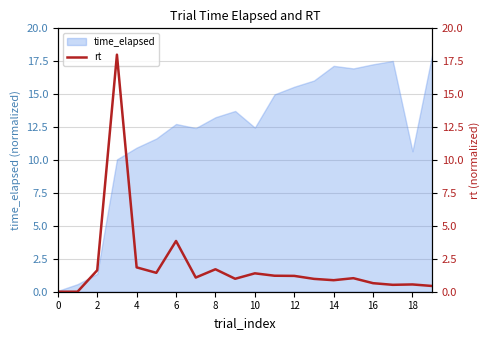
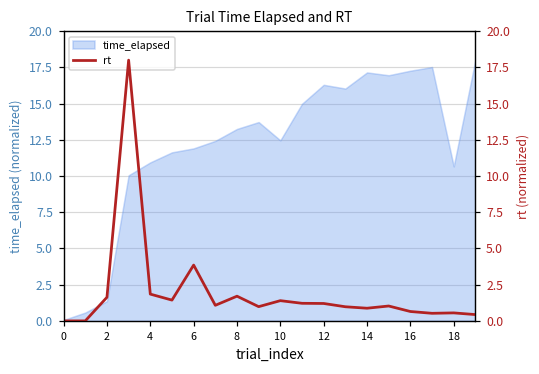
  {
    "time_elapsed": {
      "2": 1.4,
      "4": 10.9,
-     "6": 12.7,
+     "6": 11.9,
      "8": 13.2,
      "10": 12.5,
-     "12": 15.6,
+     "12": 16.3,
      "14": 17.2,
      "16": 17.3,
      "18": 10.7
    },
    "rt": {
      "0": 0.0,
      "2": 1.6,
      "4": 1.8,
      "6": 3.9,
      "8": 1.7,
      "10": 1.4,
      "12": 1.2,
      "14": 0.9,
      "16": 0.6,
      "18": 0.6
    }
  }
